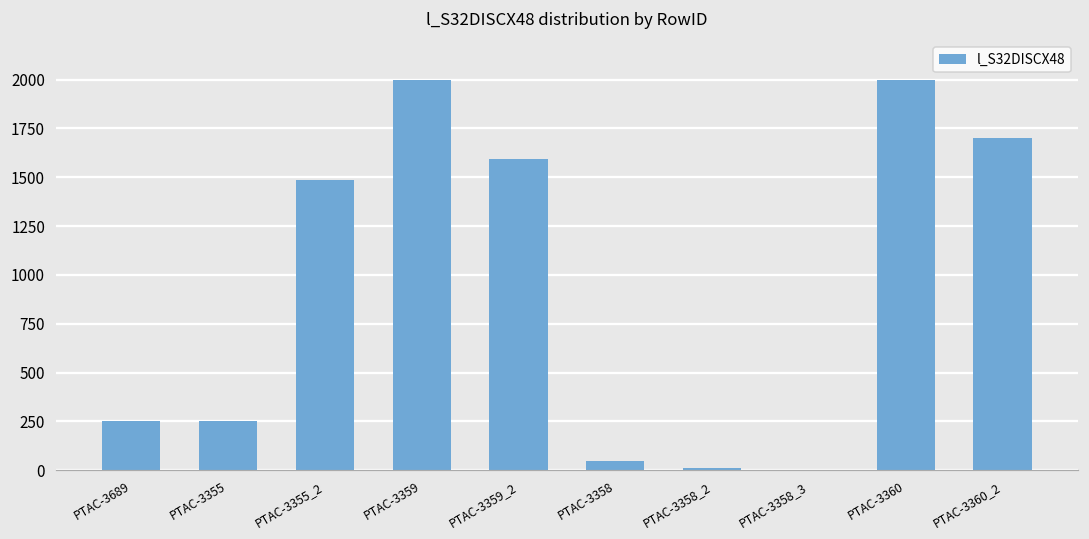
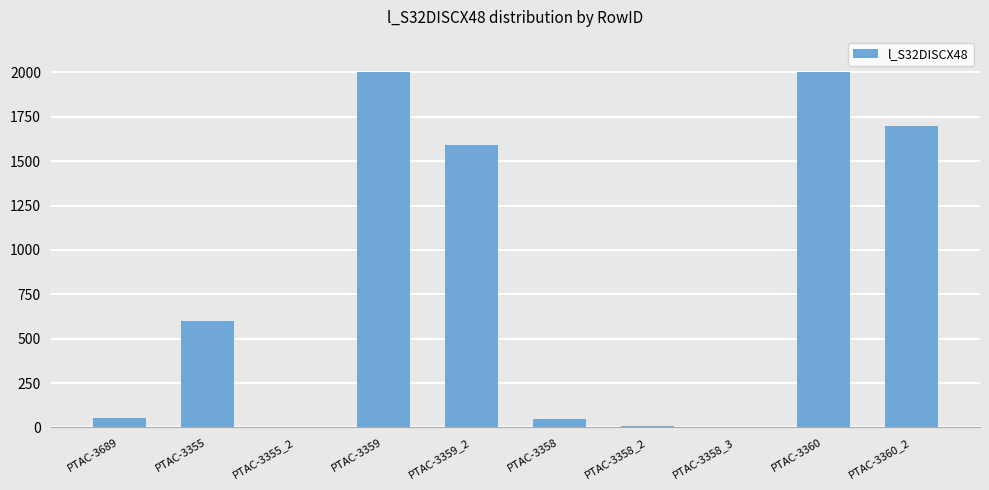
  {
-   "PTAC-3689": 250,
-   "PTAC-3355": 250,
-   "PTAC-3355_2": 1490,
+   "PTAC-3689": 60,
+   "PTAC-3355": 600,
+   "PTAC-3355_2": 0,
    "PTAC-3359": 2000,
    "PTAC-3359_2": 1590,
    "PTAC-3358": 50,
    "PTAC-3358_3": 0,
    "PTAC-3360": 2000,
    "PTAC-3360_2": 1700
  }
